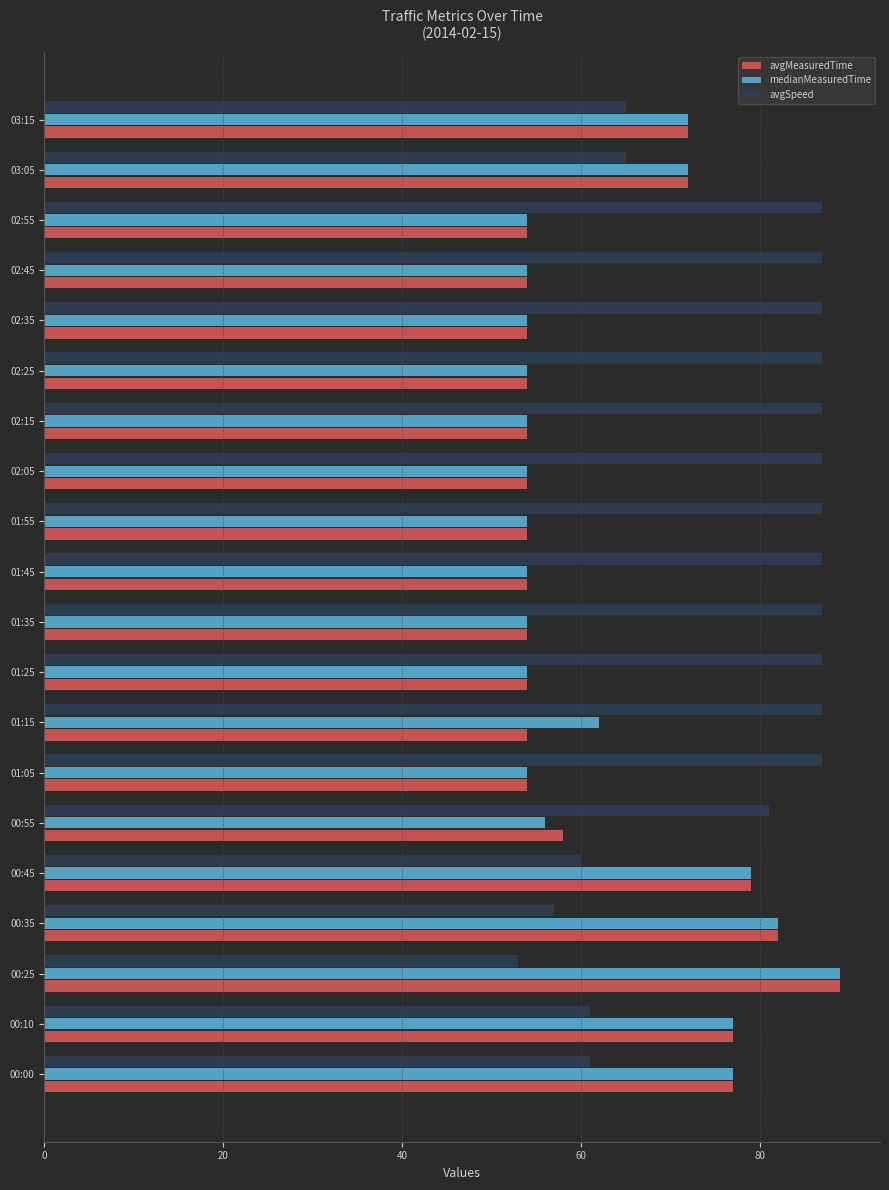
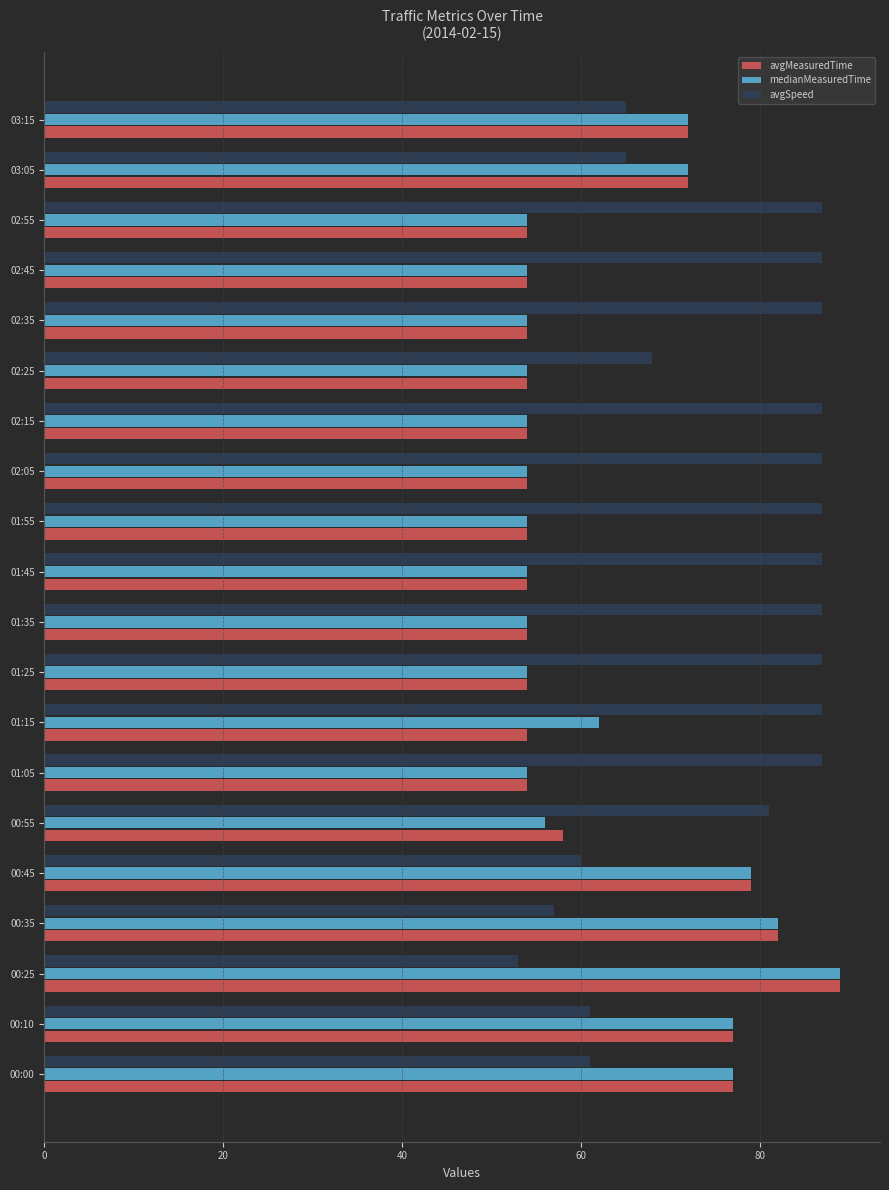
  {
    "avgMeasuredTime": {
      "03:15": 72,
      "03:05": 72,
      "02:55": 54,
      "02:45": 54,
      "02:35": 54,
      "02:25": 54,
      "02:15": 54,
      "02:05": 54,
      "01:55": 54,
      "01:45": 54,
      "01:35": 54,
      "01:25": 54,
      "01:15": 54,
      "01:05": 54,
      "00:55": 58,
      "00:45": 79,
      "00:35": 82,
      "00:25": 89,
      "00:10": 77,
      "00:00": 77
    },
    "medianMeasuredTime": {
      "03:15": 72,
      "03:05": 72,
      "02:55": 54,
      "02:45": 54,
      "02:35": 54,
      "02:25": 54,
      "02:15": 54,
      "02:05": 54,
      "01:55": 54,
      "01:45": 54,
      "01:35": 54,
      "01:25": 54,
      "01:15": 62,
      "01:05": 54,
      "00:55": 56,
      "00:45": 79,
      "00:35": 82,
      "00:25": 89,
      "00:10": 77,
      "00:00": 77
    },
    "avgSpeed": {
      "03:15": 65,
      "03:05": 65,
      "02:55": 87,
      "02:45": 87,
      "02:35": 87,
-     "02:25": 87,
+     "02:25": 68,
      "02:15": 87,
      "02:05": 87,
      "01:55": 87,
      "01:45": 87,
      "01:35": 87,
      "01:25": 87,
      "01:15": 87,
      "01:05": 87,
      "00:55": 81,
      "00:45": 60,
      "00:35": 57,
      "00:25": 53,
      "00:10": 61,
      "00:00": 61
    }
  }
